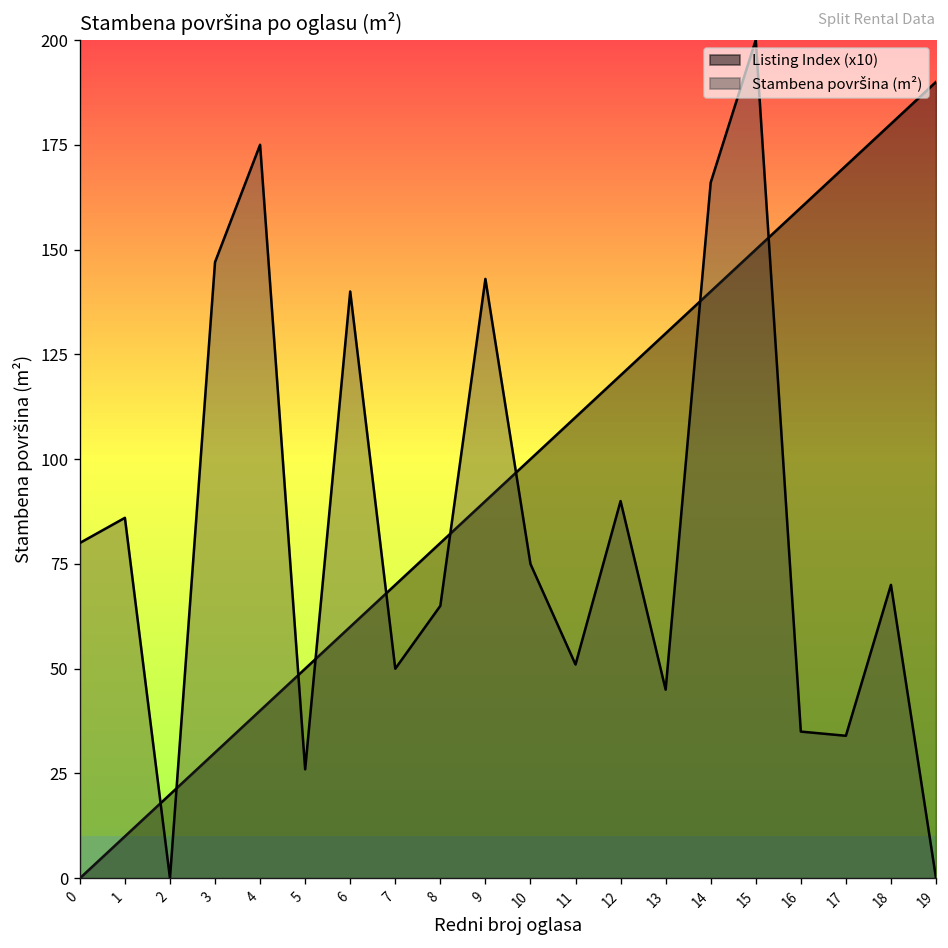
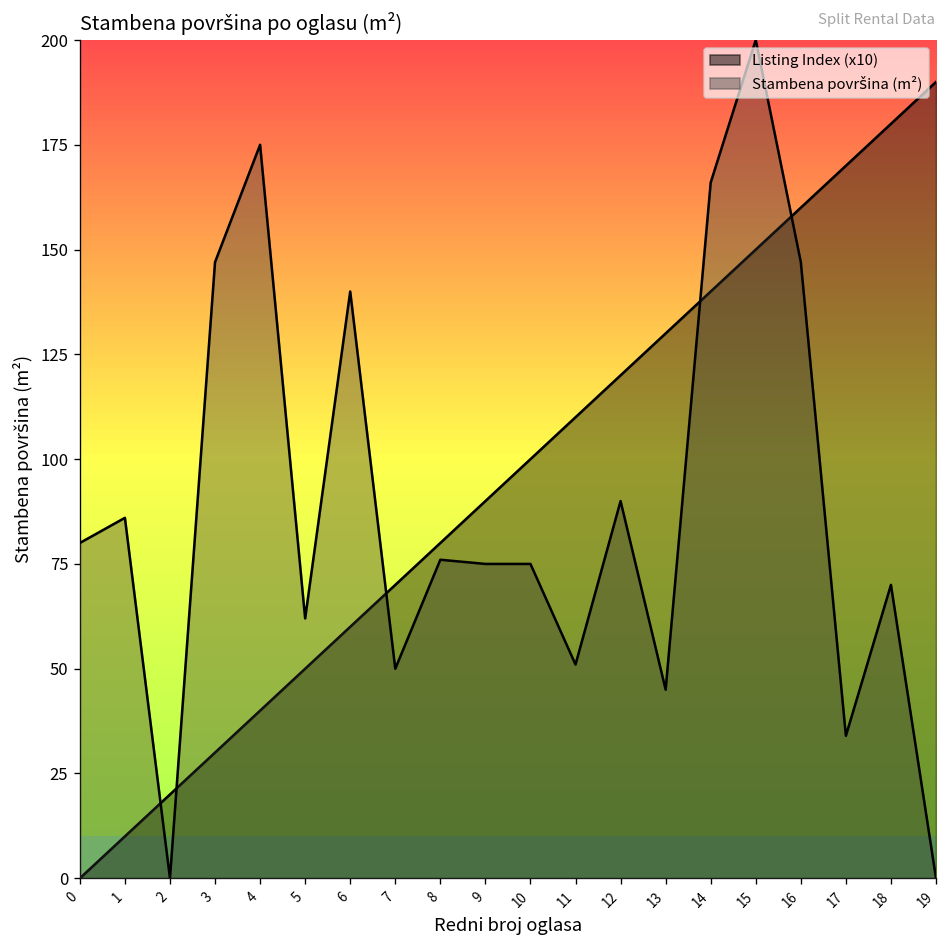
  {
    "Stambena površina (m²)": {
      "0": 80,
      "1": 86,
      "3": 147,
      "4": 175,
-     "5": 26,
+     "5": 62,
      "6": 140,
      "7": 50,
-     "8": 65,
-     "9": 143,
+     "8": 76,
+     "9": 75,
      "10": 75,
      "11": 51,
      "12": 90,
      "13": 45,
      "14": 166,
      "15": 200,
-     "16": 35,
+     "16": 147,
      "17": 34,
      "18": 70
    }
  }
